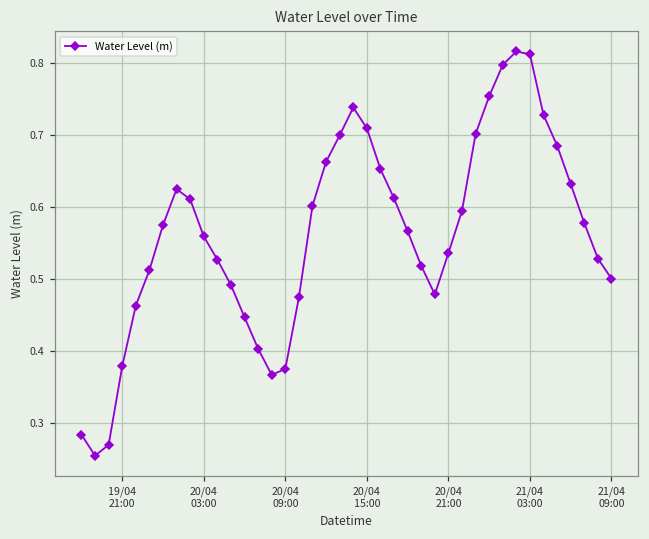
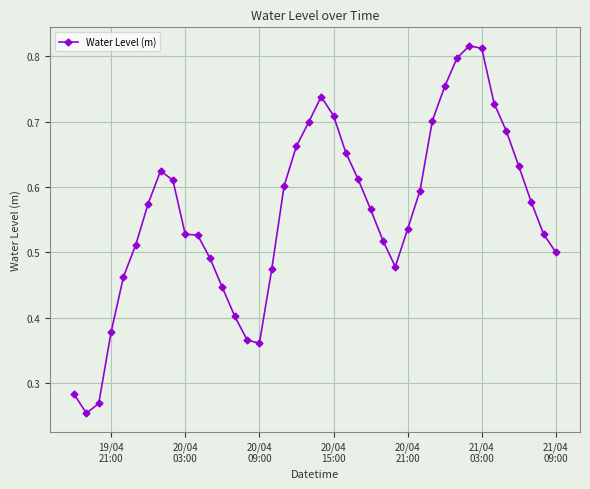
  {
    "19/04 21:00": 0.38,
-   "20/04 03:00": 0.56,
-   "20/04 09:00": 0.37,
+   "20/04 03:00": 0.53,
+   "20/04 09:00": 0.36,
    "20/04 15:00": 0.71,
    "20/04 21:00": 0.54,
    "21/04 03:00": 0.81,
    "21/04 09:00": 0.50
  }
